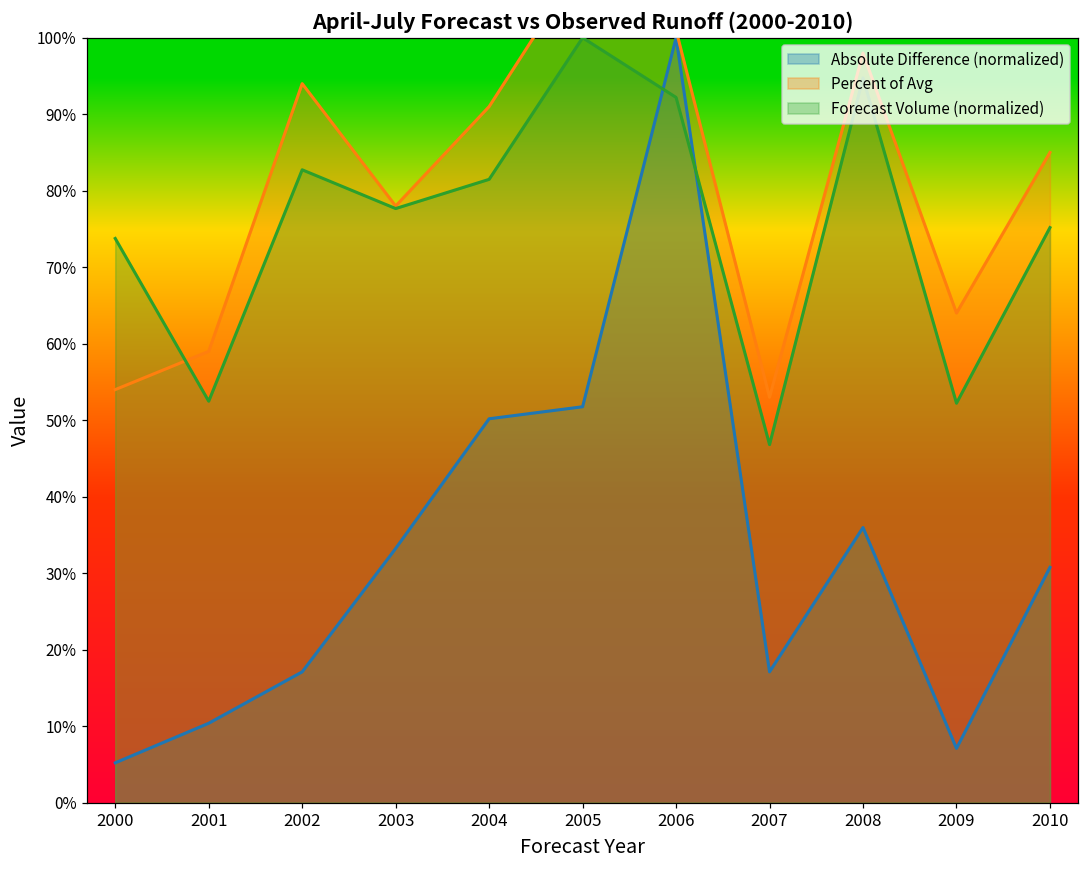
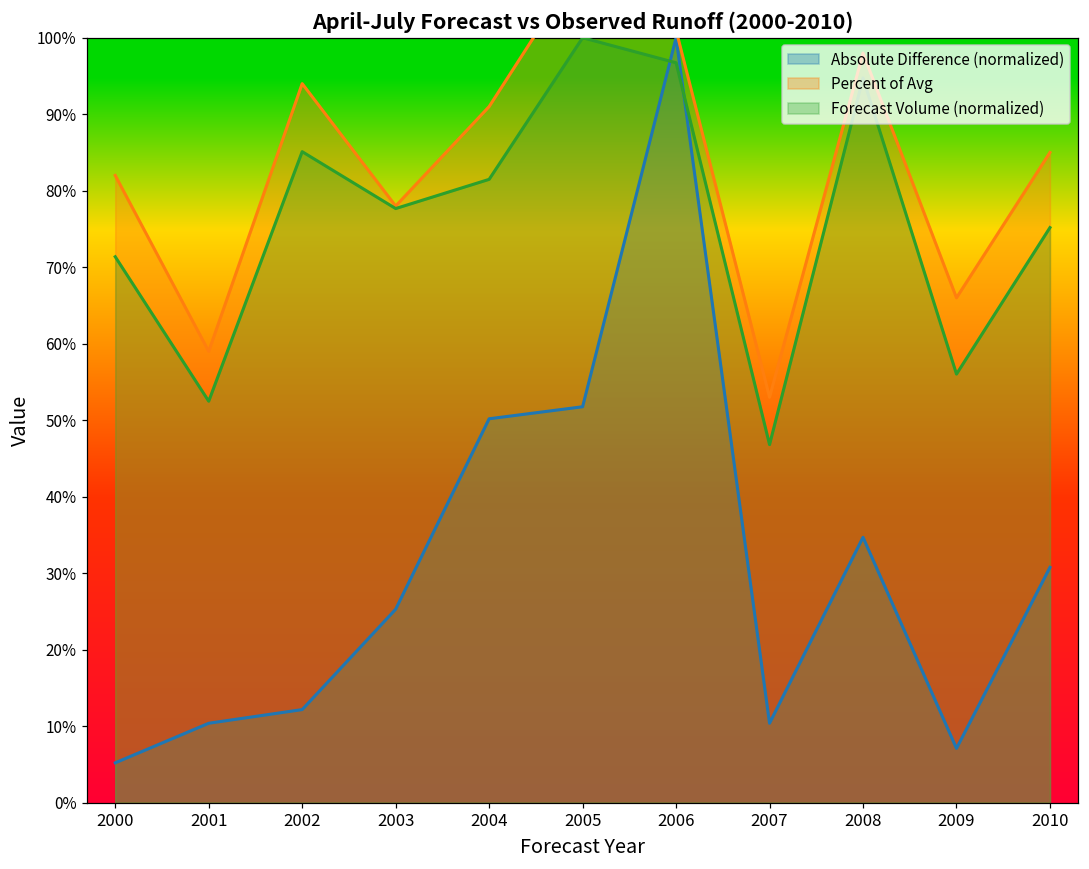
  {
    "Absolute Difference (normalized)": {
      "2000": "5%",
      "2001": "10%",
-     "2002": "17%",
-     "2003": "33%",
+     "2002": "12%",
+     "2003": "25%",
      "2004": "50%",
      "2005": "52%",
      "2006": "100%",
-     "2007": "17%",
-     "2008": "36%",
+     "2007": "10%",
+     "2008": "35%",
      "2009": "7%",
      "2010": "31%"
    },
    "Percent of Avg": {
-     "2000": "54%",
+     "2000": "82%",
      "2001": "59%",
      "2002": "94%",
      "2004": "91%",
      "2007": "53%",
-     "2009": "64%",
+     "2009": "66%",
      "2010": "85%"
    },
    "Forecast Volume (normalized)": {
-     "2000": "74%",
+     "2000": "71%",
      "2001": "52%",
-     "2002": "83%",
+     "2002": "85%",
      "2004": "81%",
      "2005": "100%",
-     "2006": "92%",
+     "2006": "97%",
      "2007": "47%",
-     "2009": "52%",
+     "2009": "56%",
      "2010": "75%"
    }
  }
